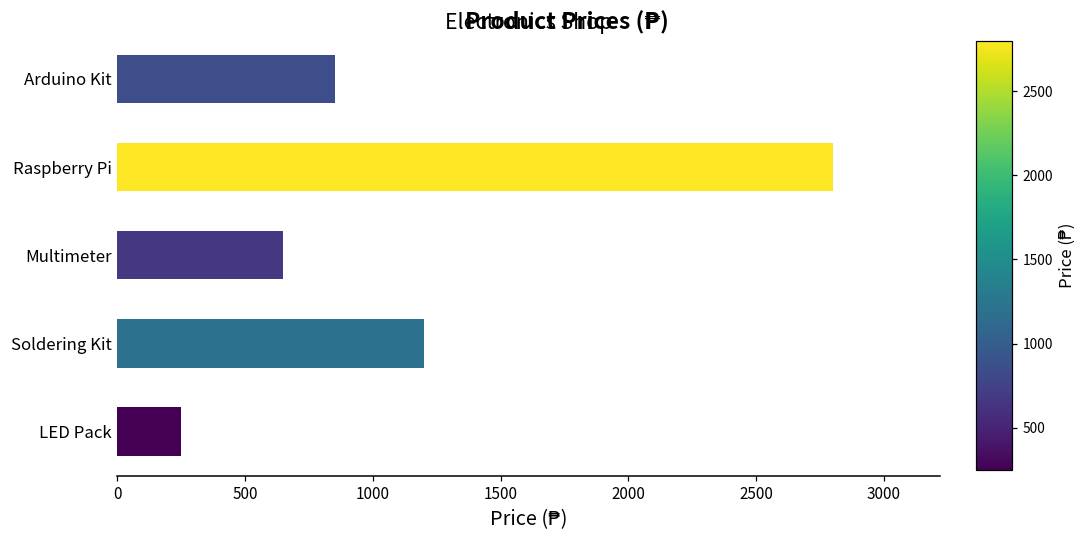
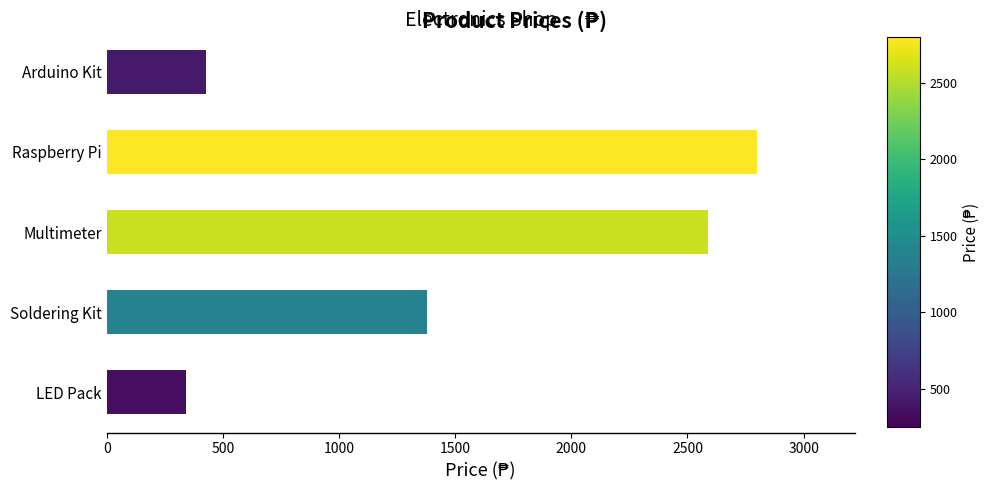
  {
-   "Arduino Kit": 850,
+   "Arduino Kit": 430,
    "Raspberry Pi": 2800,
-   "Multimeter": 650,
-   "Soldering Kit": 1200,
-   "LED Pack": 250
+   "Multimeter": 2590,
+   "Soldering Kit": 1380,
+   "LED Pack": 340
  }
